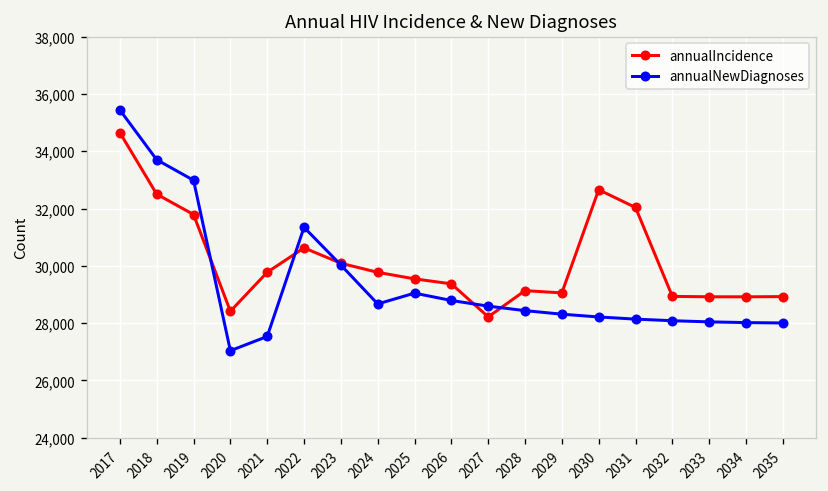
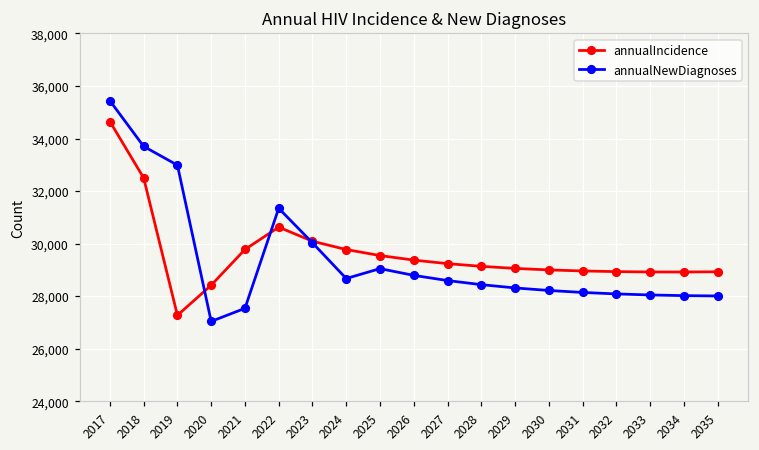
  {
    "annualIncidence": {
      "2017": "34,600",
      "2018": "32,500",
-     "2019": "31,800",
+     "2019": "27,300",
      "2020": "28,400",
      "2021": "29,800",
      "2022": "30,600",
      "2024": "29,800",
      "2025": "29,500",
      "2026": "29,400",
-     "2027": "28,200",
+     "2027": "29,200",
      "2028": "29,100",
      "2029": "29,100",
-     "2030": "32,700",
-     "2031": "32,000",
+     "2030": "29,000",
+     "2031": "29,000",
      "2032": "28,900",
      "2033": "28,900",
      "2034": "28,900",
      "2035": "28,900"
    },
    "annualNewDiagnoses": {
      "2017": "35,400",
      "2018": "33,700",
      "2019": "33,000",
      "2020": "27,000",
      "2021": "27,500",
      "2022": "31,300",
      "2024": "28,700",
      "2025": "29,000",
      "2026": "28,800",
      "2027": "28,600",
      "2028": "28,400",
      "2029": "28,300",
      "2030": "28,200",
      "2031": "28,100",
      "2032": "28,100",
      "2033": "28,000",
      "2034": "28,000",
      "2035": "28,000"
    }
  }
